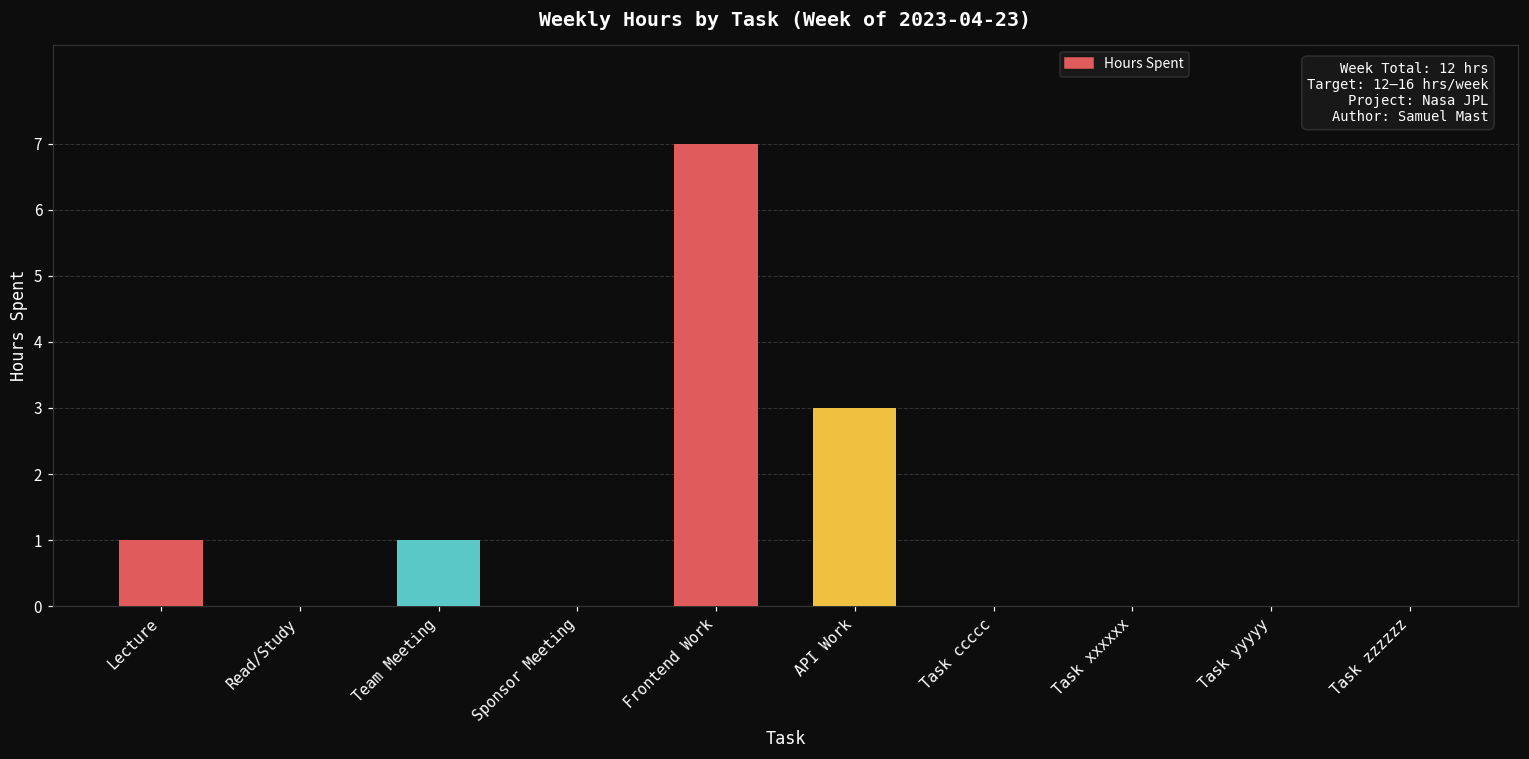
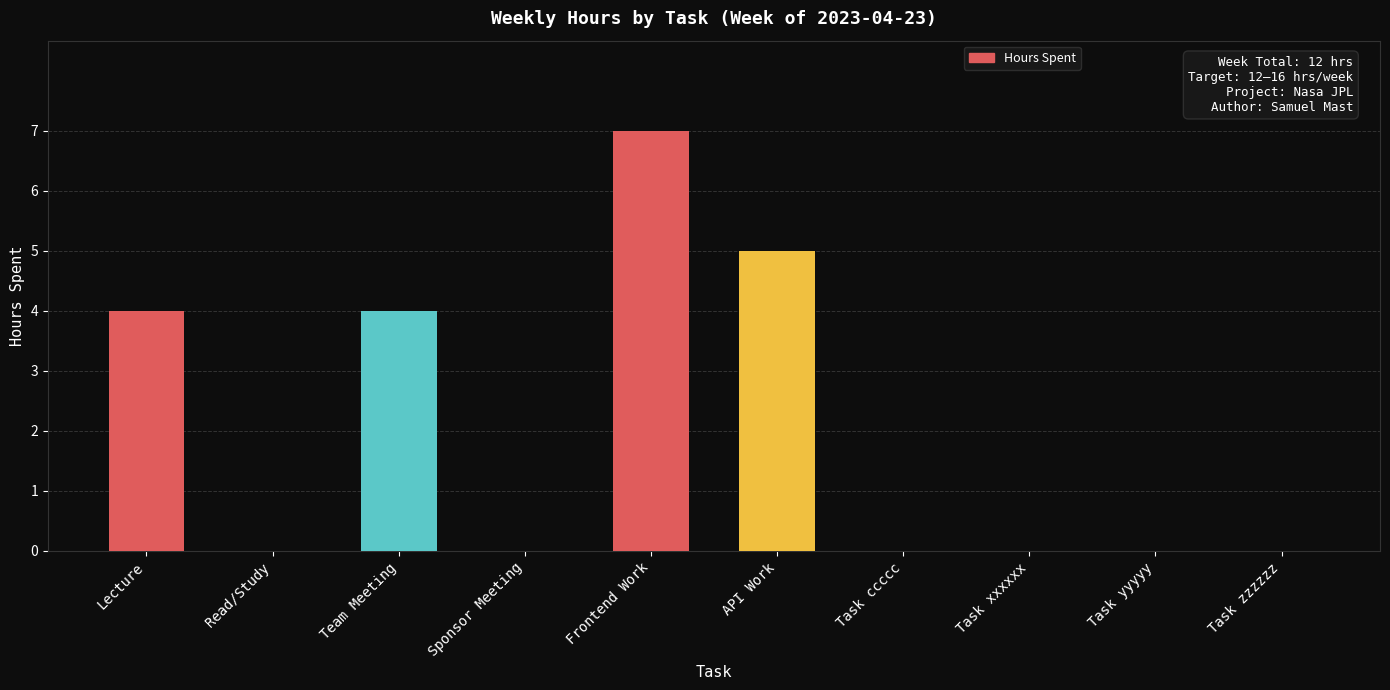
  {
-   "Lecture": 1,
+   "Lecture": 4,
    "Read/Study": 0,
-   "Team Meeting": 1,
+   "Team Meeting": 4,
    "Sponsor Meeting": 0,
    "Frontend Work": 7,
-   "API Work": 3,
+   "API Work": 5,
    "Task ccccc": 0,
    "Task xxxxxx": 0,
    "Task yyyyy": 0,
    "Task zzzzzz": 0
  }
